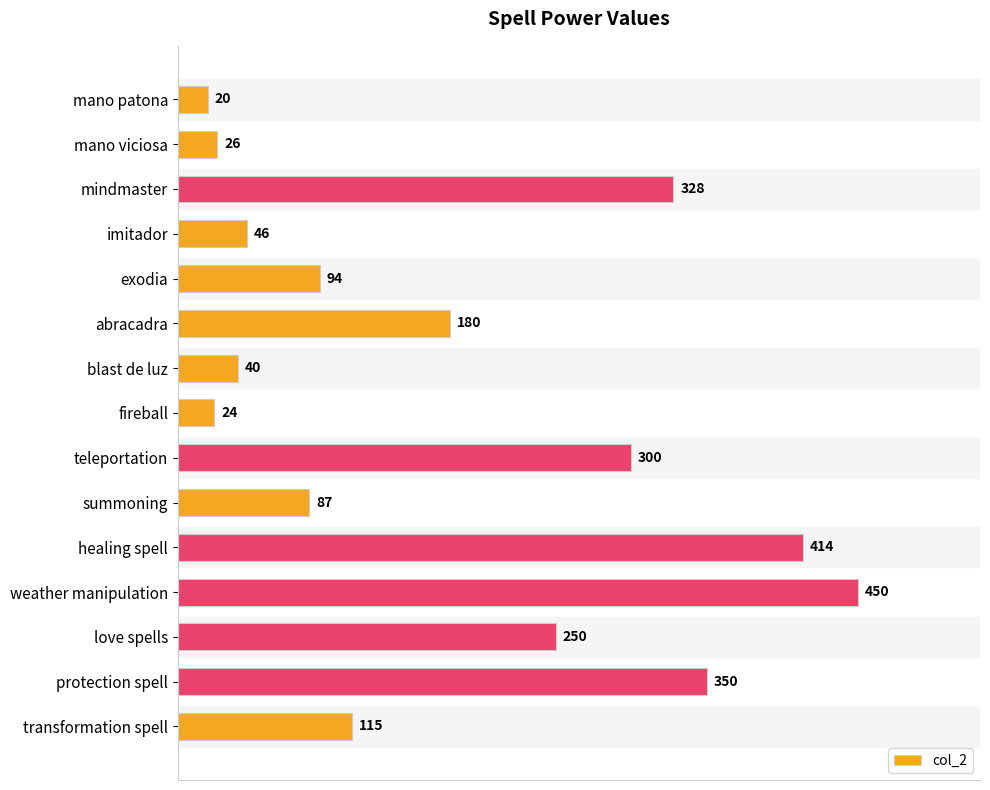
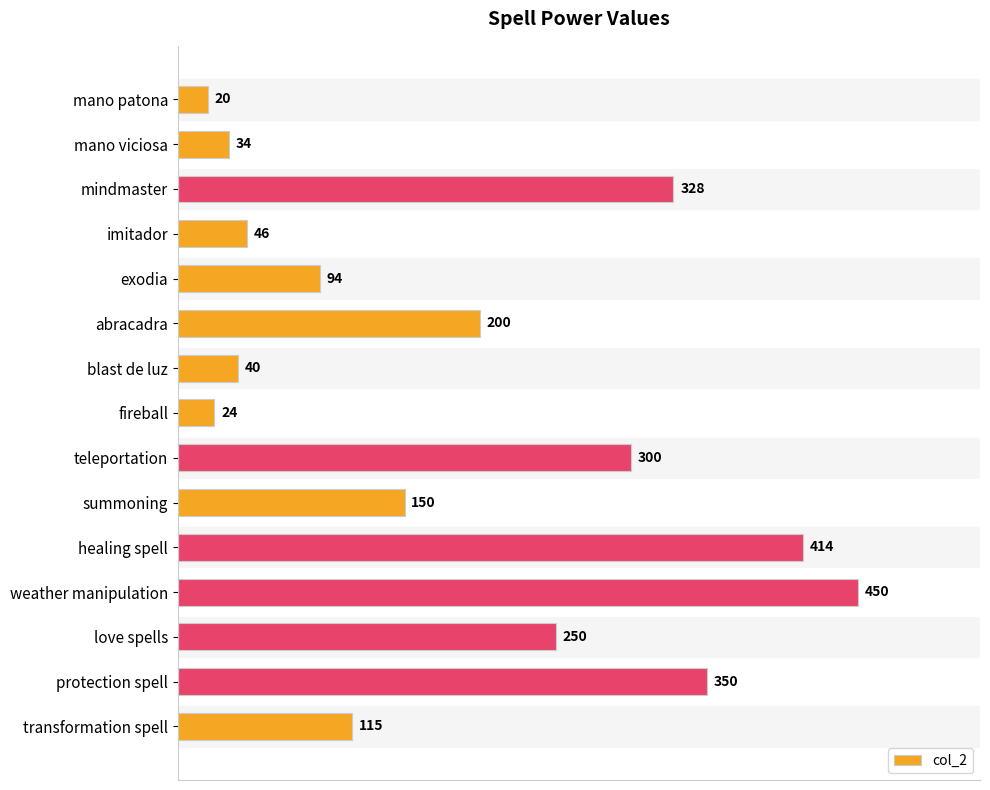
  {
    "mano patona": 20,
-   "mano viciosa": 26,
+   "mano viciosa": 34,
    "mindmaster": 328,
    "imitador": 46,
    "exodia": 94,
-   "abracadra": 180,
+   "abracadra": 200,
    "blast de luz": 40,
    "fireball": 24,
    "teleportation": 300,
-   "summoning": 87,
+   "summoning": 150,
    "healing spell": 414,
    "weather manipulation": 450,
    "love spells": 250,
    "protection spell": 350,
    "transformation spell": 115
  }
